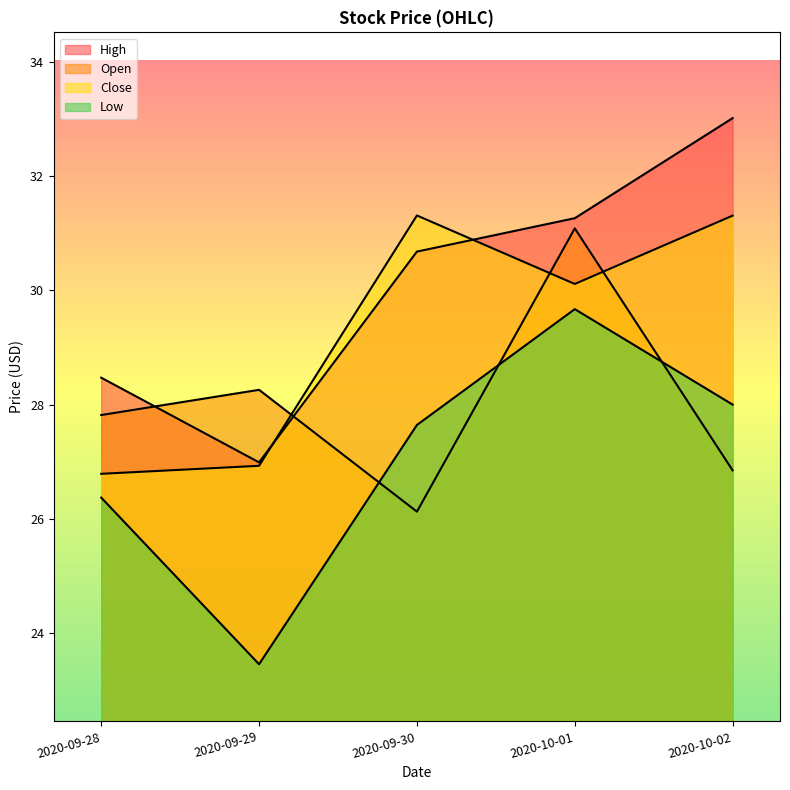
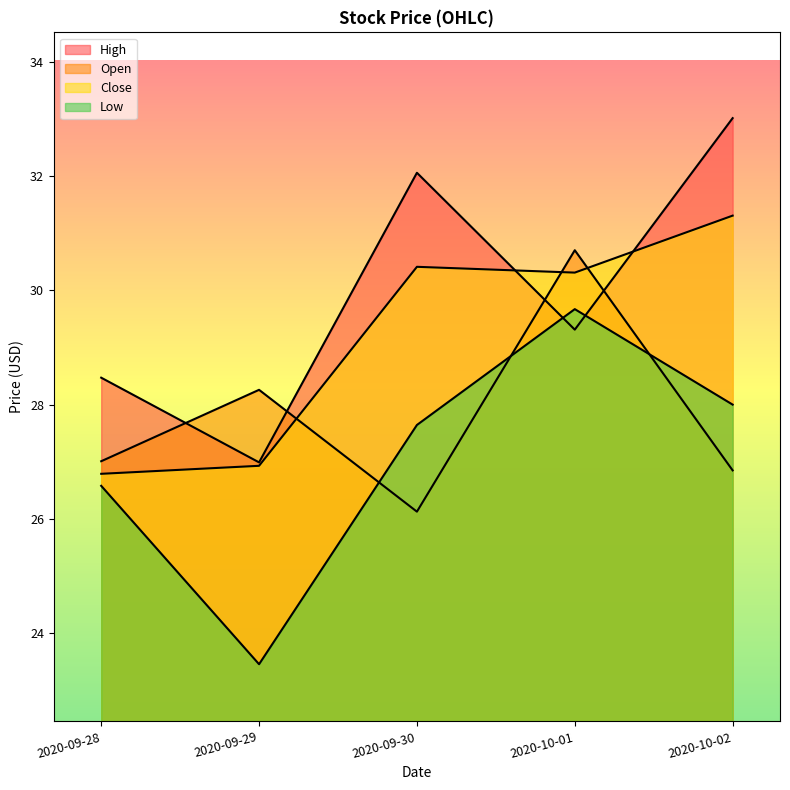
  {
    "High": {
      "2020-09-28": 28.5,
      "2020-09-29": 27.0,
-     "2020-09-30": 30.7,
-     "2020-10-01": 31.3,
+     "2020-09-30": 32.1,
+     "2020-10-01": 29.3,
      "2020-10-02": 33.0
    },
    "Open": {
-     "2020-09-28": 27.8,
+     "2020-09-28": 27.0,
      "2020-09-29": 28.3,
      "2020-09-30": 26.1,
-     "2020-10-01": 31.1,
+     "2020-10-01": 30.7,
      "2020-10-02": 26.9
    },
    "Close": {
      "2020-09-28": 26.8,
      "2020-09-29": 26.9,
-     "2020-09-30": 31.3,
-     "2020-10-01": 30.1,
+     "2020-09-30": 30.4,
+     "2020-10-01": 30.3,
      "2020-10-02": 31.3
    },
    "Low": {
-     "2020-09-28": 26.4,
+     "2020-09-28": 26.6,
      "2020-09-29": 23.5,
      "2020-09-30": 27.6,
      "2020-10-01": 29.7,
      "2020-10-02": 28.0
    }
  }
